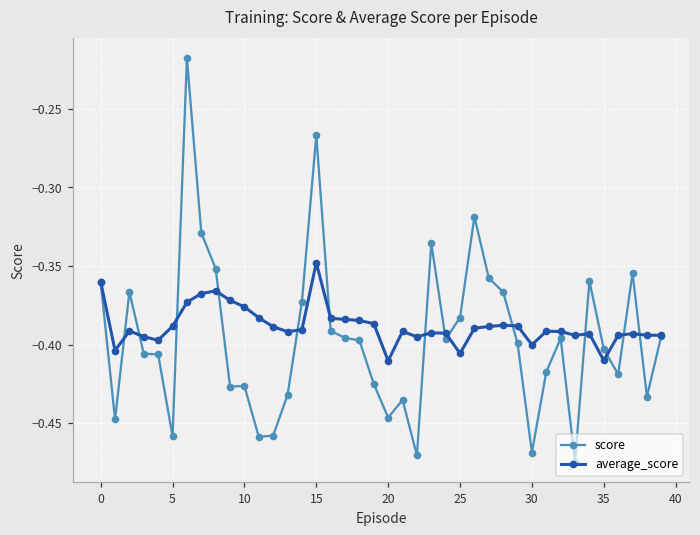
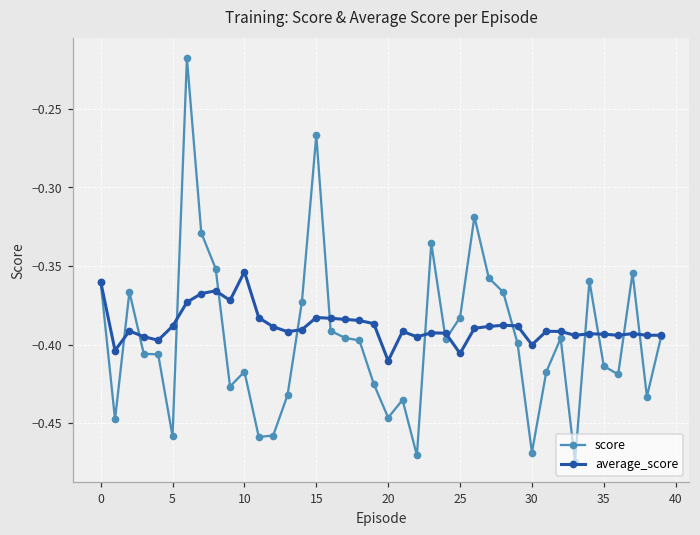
  {
    "score": {
      "5": -0.458,
-     "10": -0.426,
+     "10": -0.417,
      "15": -0.267,
      "20": -0.447,
      "25": -0.383,
      "30": -0.469,
-     "35": -0.403
+     "35": -0.414
    },
    "average_score": {
      "5": -0.388,
-     "10": -0.376,
-     "15": -0.348,
+     "10": -0.354,
+     "15": -0.383,
      "20": -0.410,
      "25": -0.406,
      "30": -0.400,
-     "35": -0.410
+     "35": -0.393
    }
  }
